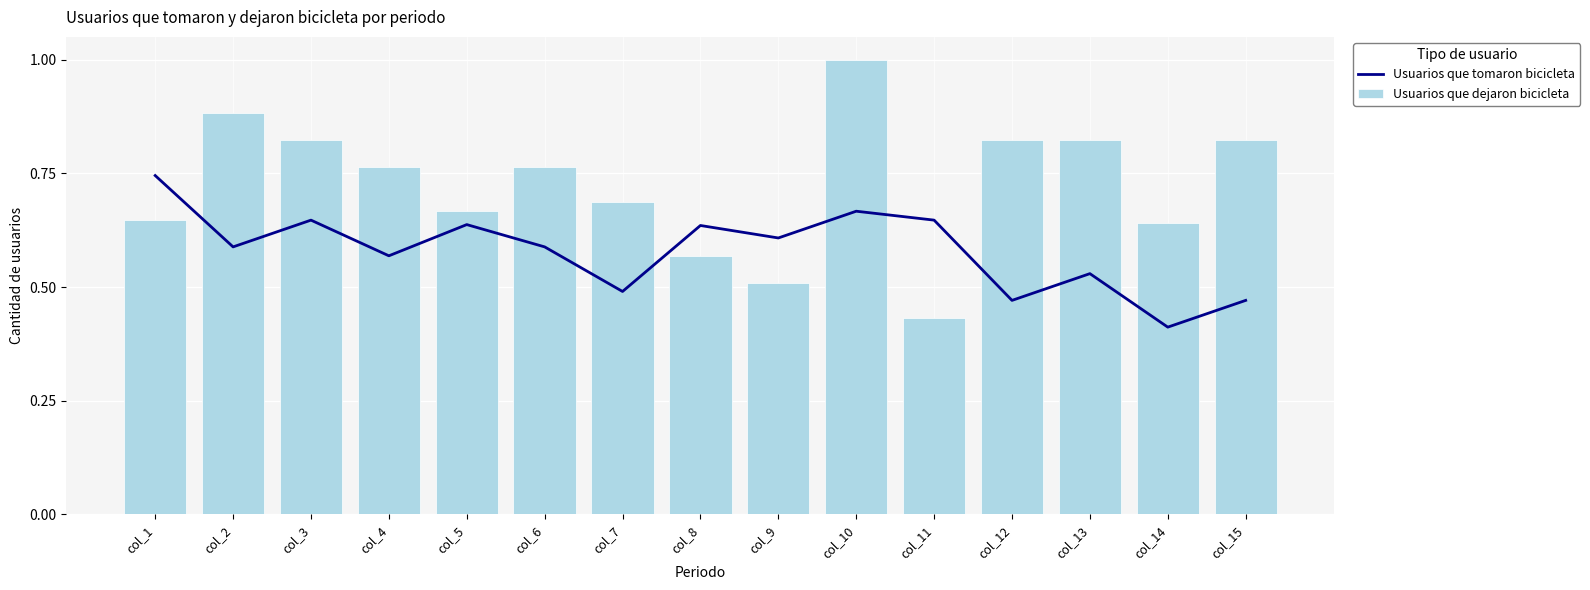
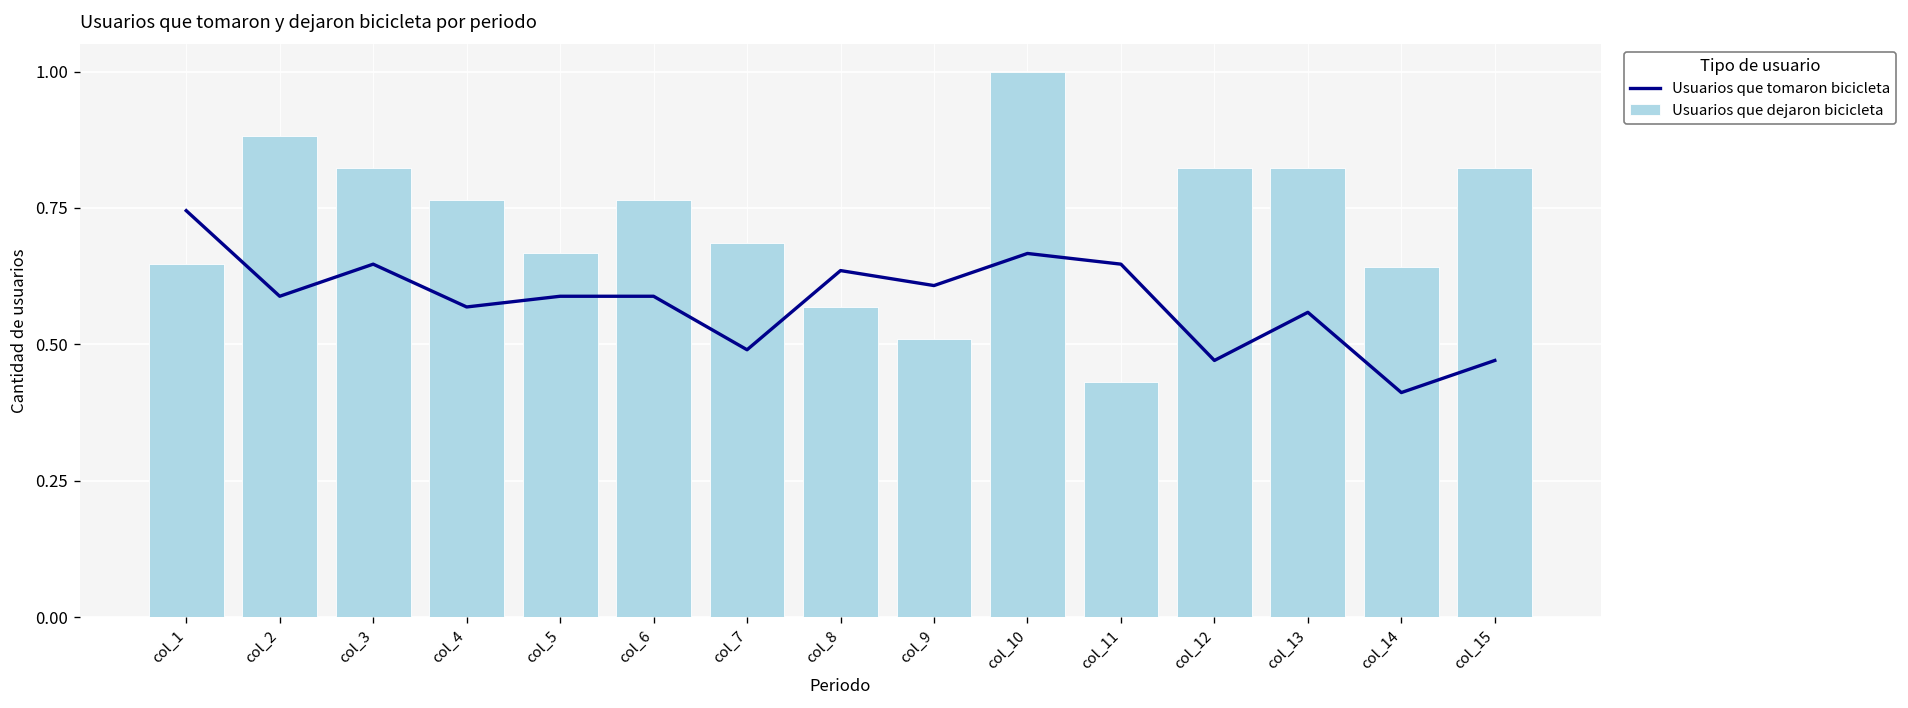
  {
    "Usuarios que tomaron bicicleta": {
      "col_1": 0.75,
      "col_2": 0.59,
      "col_3": 0.65,
      "col_4": 0.57,
-     "col_5": 0.64,
+     "col_5": 0.59,
      "col_6": 0.59,
      "col_7": 0.49,
      "col_8": 0.64,
      "col_9": 0.61,
      "col_10": 0.67,
      "col_11": 0.65,
      "col_12": 0.47,
-     "col_13": 0.53,
+     "col_13": 0.56,
      "col_14": 0.41,
      "col_15": 0.47
    },
    "Usuarios que dejaron bicicleta": {
      "col_1": 0.65,
      "col_2": 0.88,
      "col_3": 0.82,
      "col_4": 0.76,
      "col_5": 0.67,
      "col_6": 0.76,
      "col_7": 0.69,
      "col_8": 0.57,
      "col_9": 0.51,
      "col_10": 1.00,
      "col_11": 0.43,
      "col_12": 0.82,
      "col_13": 0.82,
      "col_14": 0.64,
      "col_15": 0.82
    }
  }
